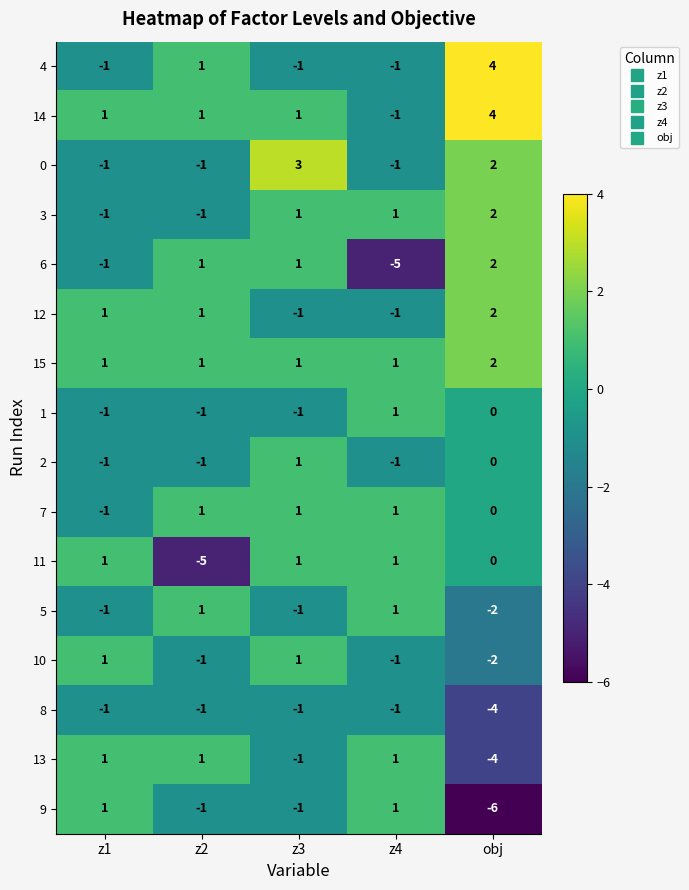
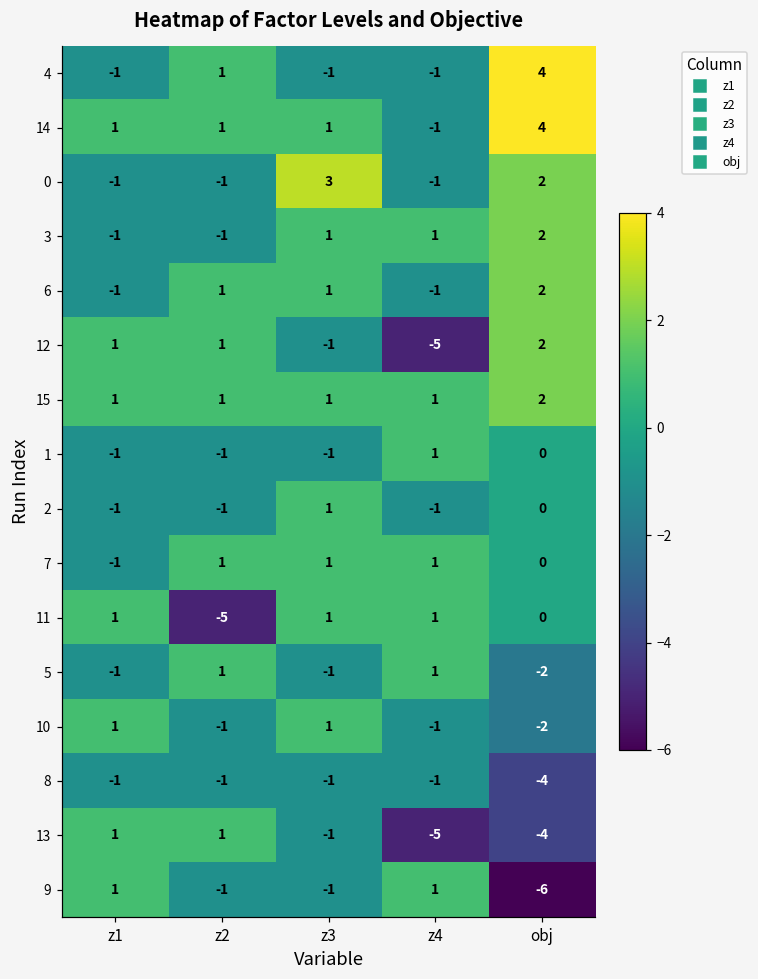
  {
    "4": {
      "z1": -1,
      "z2": 1,
      "z3": -1,
      "z4": -1,
      "obj": 4
    },
    "14": {
      "z1": 1,
      "z2": 1,
      "z3": 1,
      "z4": -1,
      "obj": 4
    },
    "0": {
      "z1": -1,
      "z2": -1,
      "z3": 3,
      "z4": -1,
      "obj": 2
    },
    "3": {
      "z1": -1,
      "z2": -1,
      "z3": 1,
      "z4": 1,
      "obj": 2
    },
    "6": {
      "z1": -1,
      "z2": 1,
      "z3": 1,
-     "z4": -5,
+     "z4": -1,
      "obj": 2
    },
    "12": {
      "z1": 1,
      "z2": 1,
      "z3": -1,
-     "z4": -1,
+     "z4": -5,
      "obj": 2
    },
    "15": {
      "z1": 1,
      "z2": 1,
      "z3": 1,
      "z4": 1,
      "obj": 2
    },
    "1": {
      "z1": -1,
      "z2": -1,
      "z3": -1,
      "z4": 1,
      "obj": 0
    },
    "2": {
      "z1": -1,
      "z2": -1,
      "z3": 1,
      "z4": -1,
      "obj": 0
    },
    "7": {
      "z1": -1,
      "z2": 1,
      "z3": 1,
      "z4": 1,
      "obj": 0
    },
    "11": {
      "z1": 1,
      "z2": -5,
      "z3": 1,
      "z4": 1,
      "obj": 0
    },
    "5": {
      "z1": -1,
      "z2": 1,
      "z3": -1,
      "z4": 1,
      "obj": -2
    },
    "10": {
      "z1": 1,
      "z2": -1,
      "z3": 1,
      "z4": -1,
      "obj": -2
    },
    "8": {
      "z1": -1,
      "z2": -1,
      "z3": -1,
      "z4": -1,
      "obj": -4
    },
    "13": {
      "z1": 1,
      "z2": 1,
      "z3": -1,
-     "z4": 1,
+     "z4": -5,
      "obj": -4
    },
    "9": {
      "z1": 1,
      "z2": -1,
      "z3": -1,
      "z4": 1,
      "obj": -6
    }
  }
